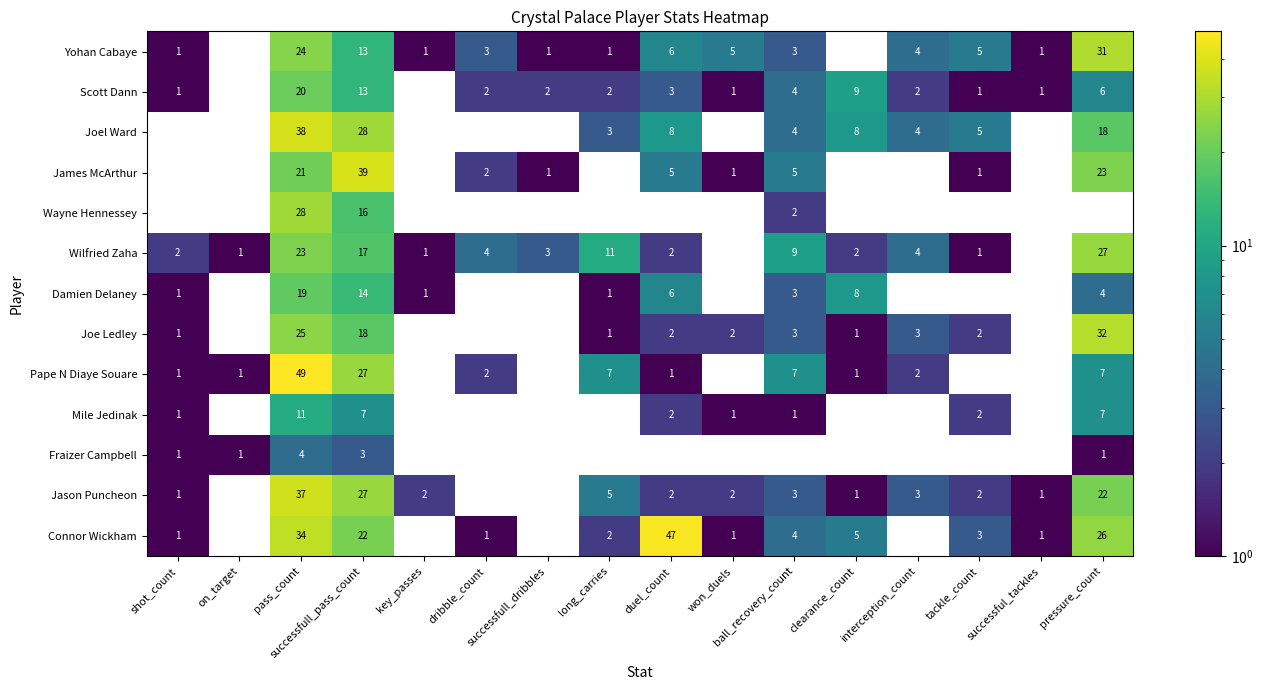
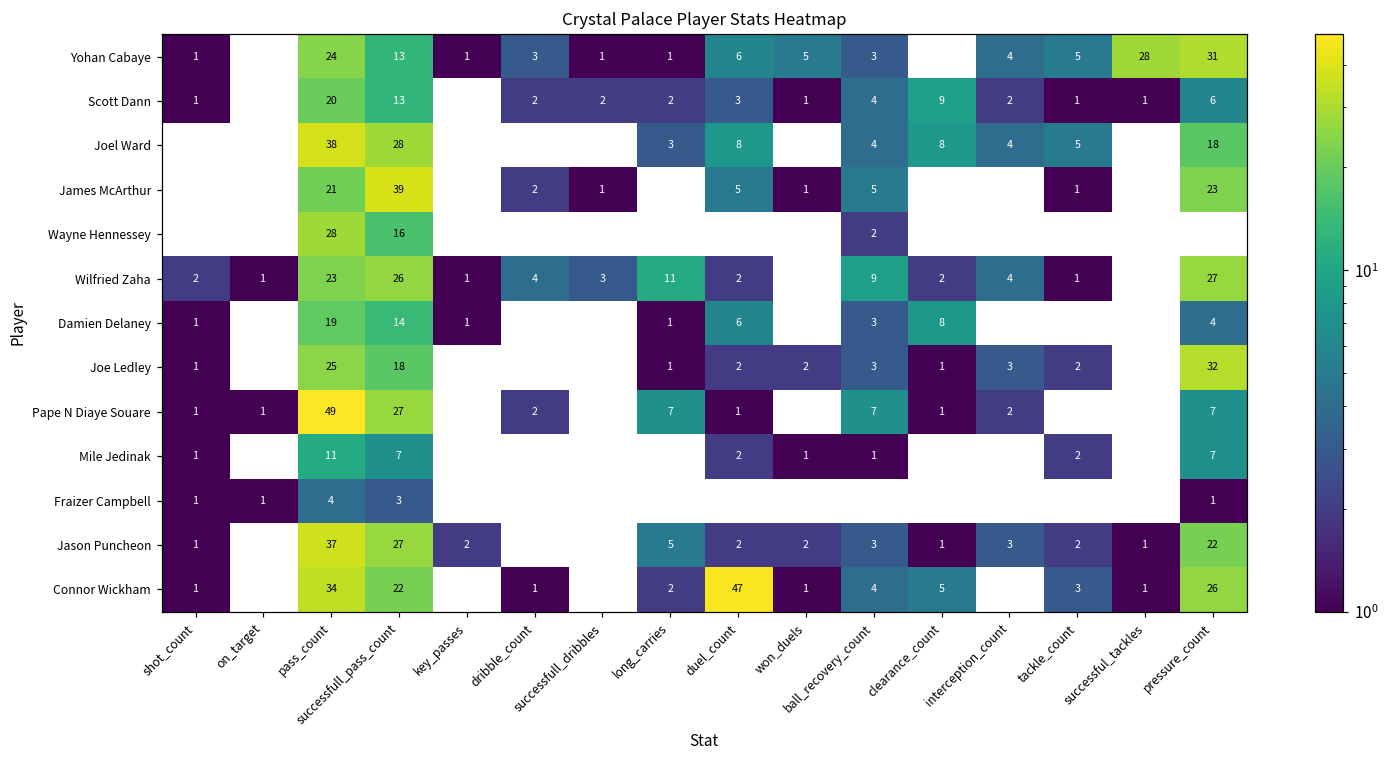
  {
    "Yohan Cabaye": {
      "shot_count": 1,
      "pass_count": 24,
      "successfull_pass_count": 13,
      "key_passes": 1,
      "dribble_count": 3,
      "successfull_dribbles": 1,
      "long_carries": 1,
      "duel_count": 6,
      "won_duels": 5,
      "ball_recovery_count": 3,
      "interception_count": 4,
      "tackle_count": 5,
-     "successful_tackles": 1,
+     "successful_tackles": 28,
      "pressure_count": 31
    },
    "Scott Dann": {
      "shot_count": 1,
      "pass_count": 20,
      "successfull_pass_count": 13,
      "dribble_count": 2,
      "successfull_dribbles": 2,
      "long_carries": 2,
      "duel_count": 3,
      "won_duels": 1,
      "ball_recovery_count": 4,
      "clearance_count": 9,
      "interception_count": 2,
      "tackle_count": 1,
      "successful_tackles": 1,
      "pressure_count": 6
    },
    "Joel Ward": {
      "pass_count": 38,
      "successfull_pass_count": 28,
      "long_carries": 3,
      "duel_count": 8,
      "ball_recovery_count": 4,
      "clearance_count": 8,
      "interception_count": 4,
      "tackle_count": 5,
      "pressure_count": 18
    },
    "James McArthur": {
      "pass_count": 21,
      "successfull_pass_count": 39,
      "dribble_count": 2,
      "successfull_dribbles": 1,
      "duel_count": 5,
      "won_duels": 1,
      "ball_recovery_count": 5,
      "tackle_count": 1,
      "pressure_count": 23
    },
    "Wayne Hennessey": {
      "pass_count": 28,
      "successfull_pass_count": 16,
      "ball_recovery_count": 2
    },
    "Wilfried Zaha": {
      "shot_count": 2,
      "on_target": 1,
      "pass_count": 23,
-     "successfull_pass_count": 17,
+     "successfull_pass_count": 26,
      "key_passes": 1,
      "dribble_count": 4,
      "successfull_dribbles": 3,
      "long_carries": 11,
      "duel_count": 2,
      "ball_recovery_count": 9,
      "clearance_count": 2,
      "interception_count": 4,
      "tackle_count": 1,
      "pressure_count": 27
    },
    "Damien Delaney": {
      "shot_count": 1,
      "pass_count": 19,
      "successfull_pass_count": 14,
      "key_passes": 1,
      "long_carries": 1,
      "duel_count": 6,
      "ball_recovery_count": 3,
      "clearance_count": 8,
      "pressure_count": 4
    },
    "Joe Ledley": {
      "shot_count": 1,
      "pass_count": 25,
      "successfull_pass_count": 18,
      "long_carries": 1,
      "duel_count": 2,
      "won_duels": 2,
      "ball_recovery_count": 3,
      "clearance_count": 1,
      "interception_count": 3,
      "tackle_count": 2,
      "pressure_count": 32
    },
    "Pape N Diaye Souare": {
      "shot_count": 1,
      "on_target": 1,
      "pass_count": 49,
      "successfull_pass_count": 27,
      "dribble_count": 2,
      "long_carries": 7,
      "duel_count": 1,
      "ball_recovery_count": 7,
      "clearance_count": 1,
      "interception_count": 2,
      "pressure_count": 7
    },
    "Mile Jedinak": {
      "shot_count": 1,
      "pass_count": 11,
      "successfull_pass_count": 7,
      "duel_count": 2,
      "won_duels": 1,
      "ball_recovery_count": 1,
      "tackle_count": 2,
      "pressure_count": 7
    },
    "Fraizer Campbell": {
      "shot_count": 1,
      "on_target": 1,
      "pass_count": 4,
      "successfull_pass_count": 3,
      "pressure_count": 1
    },
    "Jason Puncheon": {
      "shot_count": 1,
      "pass_count": 37,
      "successfull_pass_count": 27,
      "key_passes": 2,
      "long_carries": 5,
      "duel_count": 2,
      "won_duels": 2,
      "ball_recovery_count": 3,
      "clearance_count": 1,
      "interception_count": 3,
      "tackle_count": 2,
      "successful_tackles": 1,
      "pressure_count": 22
    },
    "Connor Wickham": {
      "shot_count": 1,
      "pass_count": 34,
      "successfull_pass_count": 22,
      "dribble_count": 1,
      "long_carries": 2,
      "duel_count": 47,
      "won_duels": 1,
      "ball_recovery_count": 4,
      "clearance_count": 5,
      "tackle_count": 3,
      "successful_tackles": 1,
      "pressure_count": 26
    }
  }
